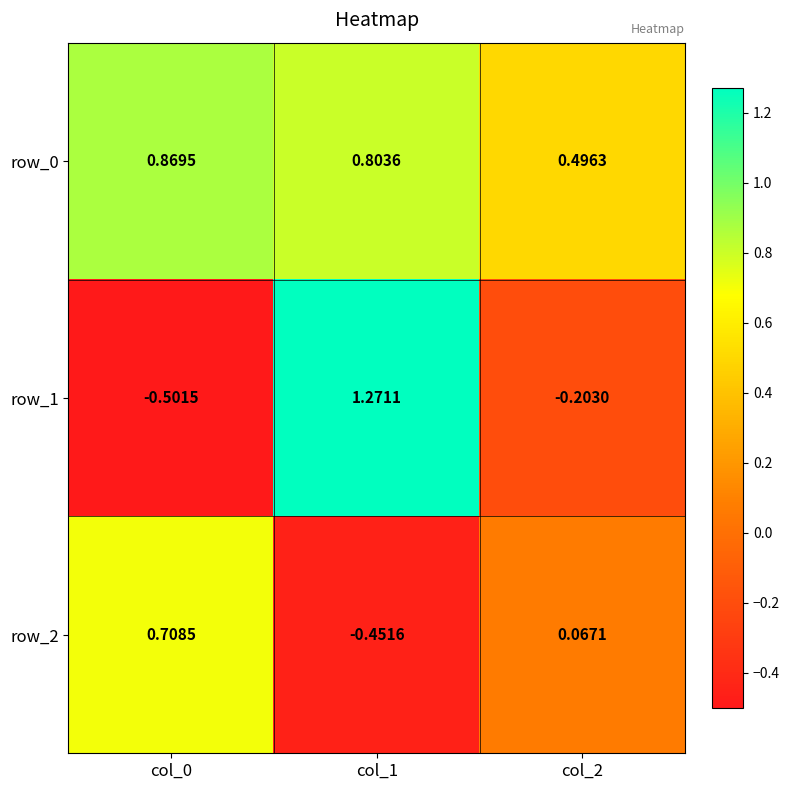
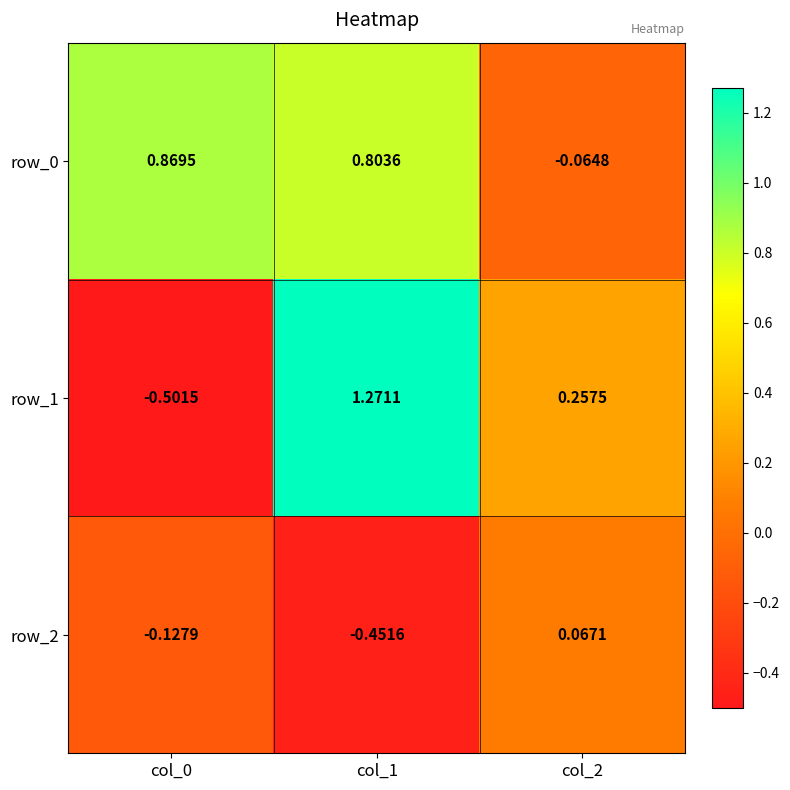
  {
    "row_0": {
      "col_0": 0.8695,
      "col_1": 0.8036,
-     "col_2": 0.4963
+     "col_2": -0.0648
    },
    "row_1": {
      "col_0": -0.5015,
      "col_1": 1.2711,
-     "col_2": -0.2030
+     "col_2": 0.2575
    },
    "row_2": {
-     "col_0": 0.7085,
+     "col_0": -0.1279,
      "col_1": -0.4516,
      "col_2": 0.0671
    }
  }
